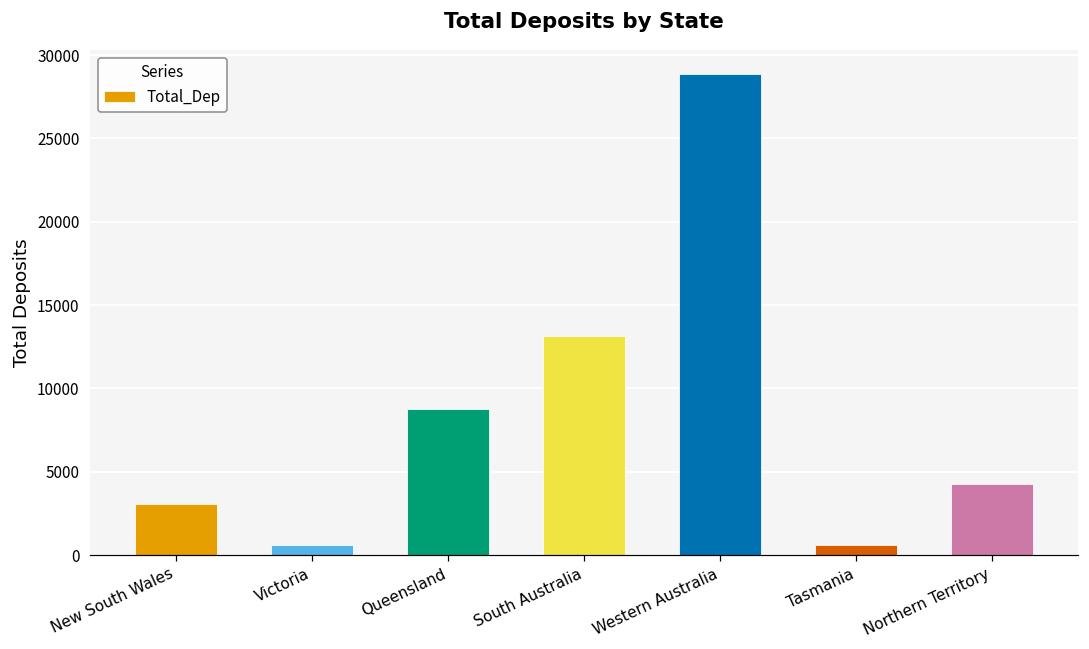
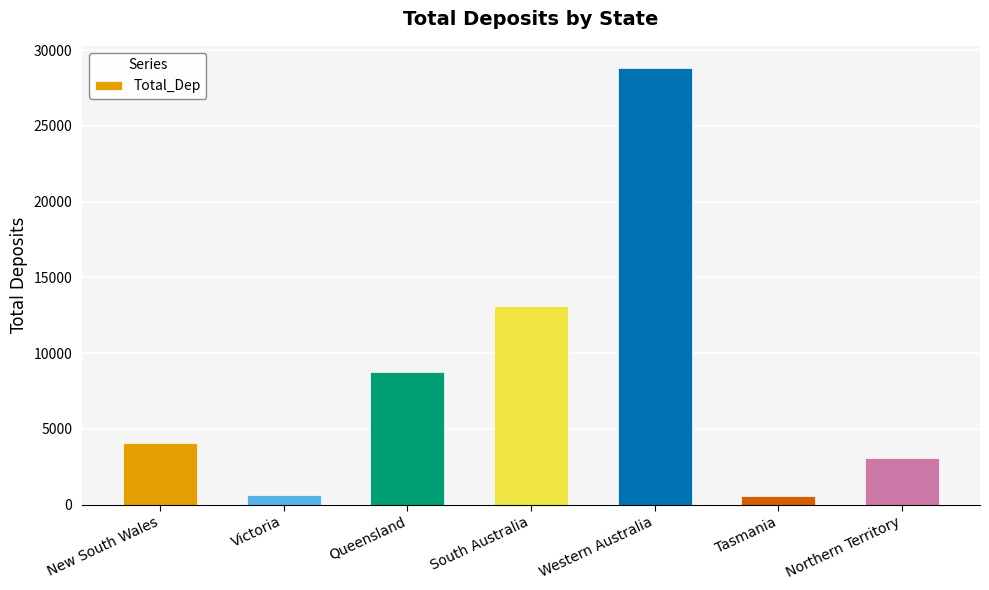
  {
-   "New South Wales": 3100,
+   "New South Wales": 4100,
    "Victoria": 600,
    "Queensland": 8700,
    "South Australia": 13100,
    "Western Australia": 28800,
    "Tasmania": 600,
-   "Northern Territory": 4300
+   "Northern Territory": 3100
  }
